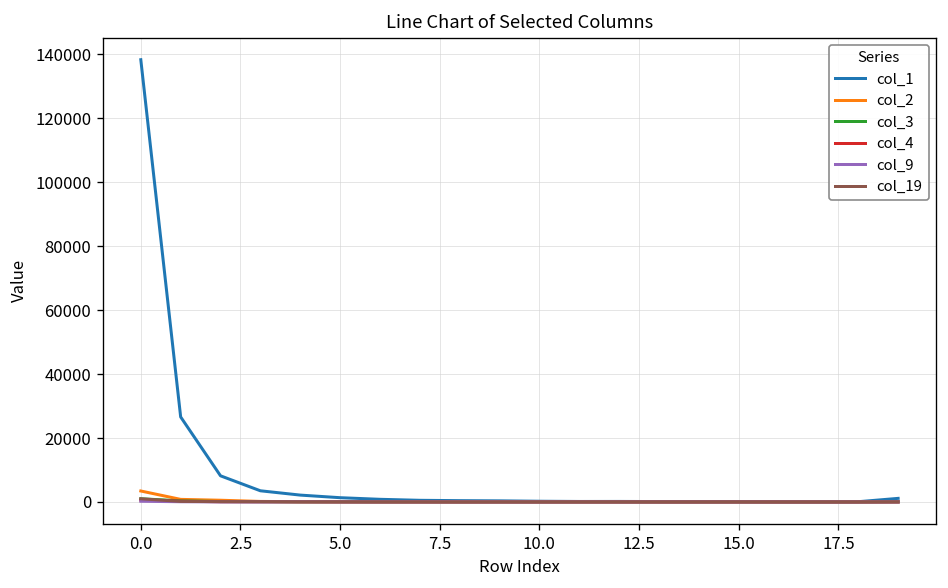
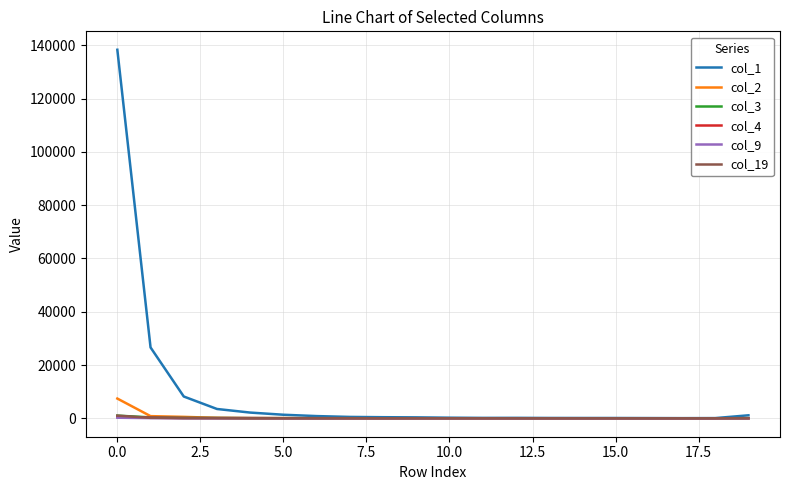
  {
    "col_1": {
      "0.0": 138000,
      "5.0": 1000
    },
    "col_2": {
-     "0.0": 3000
+     "0.0": 7000
    }
  }
